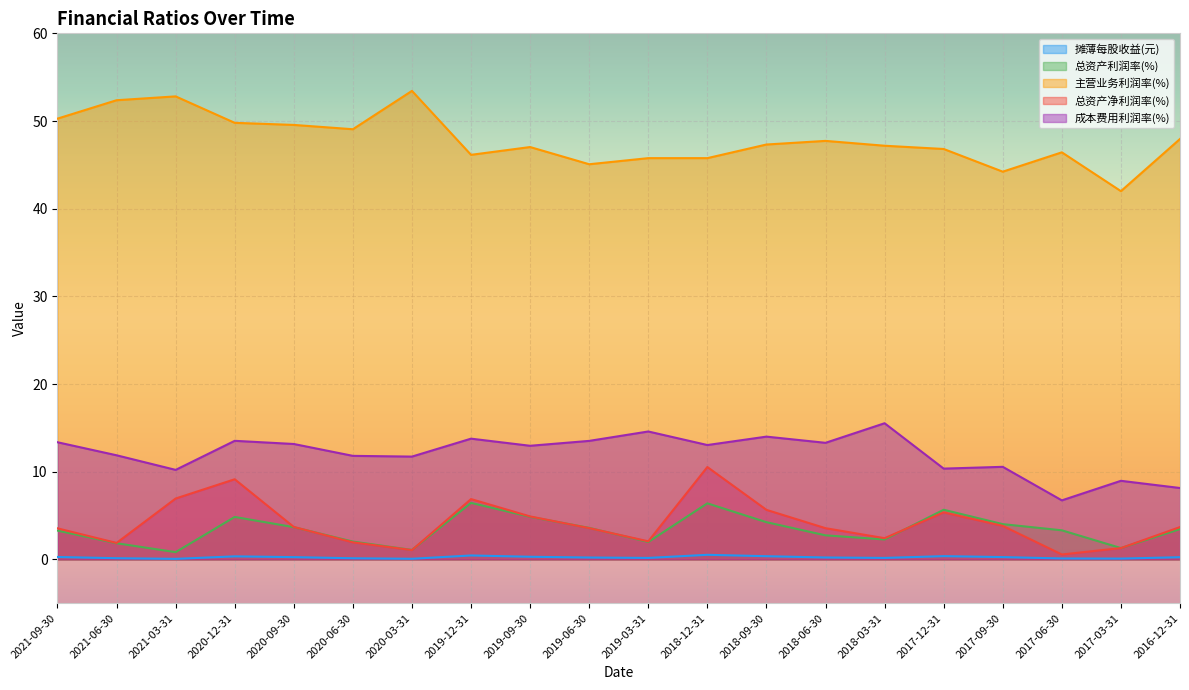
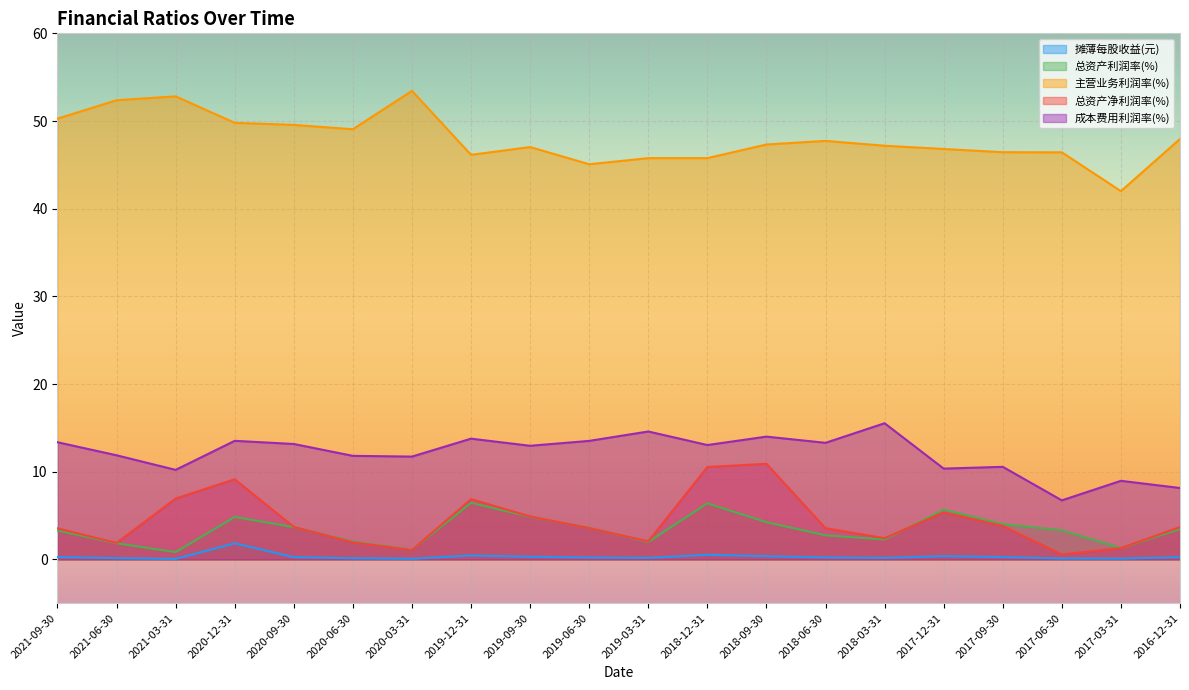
  {
    "摊薄每股收益(元)": {
      "2021-09-30": 0,
      "2021-06-30": 0,
      "2021-03-31": 0,
-     "2020-12-31": 0,
+     "2020-12-31": 2,
      "2020-09-30": 0,
      "2020-06-30": 0,
      "2020-03-31": 0,
      "2019-12-31": 0,
      "2019-09-30": 0,
      "2019-06-30": 0,
      "2019-03-31": 0,
      "2018-12-31": 1,
      "2018-09-30": 0,
      "2018-06-30": 0,
      "2018-03-31": 0,
      "2017-12-31": 0,
      "2017-09-30": 0,
      "2017-06-30": 0,
      "2017-03-31": 0,
      "2016-12-31": 0
    },
    "总资产利润率(%)": {
      "2021-03-31": 1,
      "2020-12-31": 5,
      "2019-12-31": 6,
      "2018-12-31": 6,
      "2018-09-30": 4,
      "2018-06-30": 3,
      "2017-06-30": 3
    },
    "主营业务利润率(%)": {
      "2021-09-30": 50,
      "2021-06-30": 52,
      "2021-03-31": 53,
      "2020-12-31": 50,
      "2020-09-30": 50,
      "2020-06-30": 49,
      "2020-03-31": 53,
      "2019-12-31": 46,
      "2019-09-30": 47,
      "2019-06-30": 45,
      "2019-03-31": 46,
      "2018-12-31": 46,
      "2018-09-30": 47,
      "2018-06-30": 48,
      "2018-03-31": 47,
      "2017-12-31": 47,
-     "2017-09-30": 44,
+     "2017-09-30": 46,
      "2017-06-30": 46,
      "2017-03-31": 42,
      "2016-12-31": 48
    },
    "总资产净利润率(%)": {
      "2021-03-31": 7,
      "2020-12-31": 9,
      "2019-12-31": 7,
      "2018-12-31": 11,
-     "2018-09-30": 6,
+     "2018-09-30": 11,
      "2018-06-30": 4,
      "2017-06-30": 1
    },
    "成本费用利润率(%)": {
      "2021-09-30": 13,
      "2021-06-30": 12,
      "2021-03-31": 10,
      "2020-12-31": 14,
      "2020-09-30": 13,
      "2020-06-30": 12,
      "2020-03-31": 12,
      "2019-12-31": 14,
      "2019-09-30": 13,
      "2019-06-30": 14,
      "2019-03-31": 15,
      "2018-12-31": 13,
      "2018-09-30": 14,
      "2018-06-30": 13,
      "2018-03-31": 16,
      "2017-12-31": 10,
      "2017-09-30": 11,
      "2017-06-30": 7,
      "2017-03-31": 9,
      "2016-12-31": 8
    }
  }
